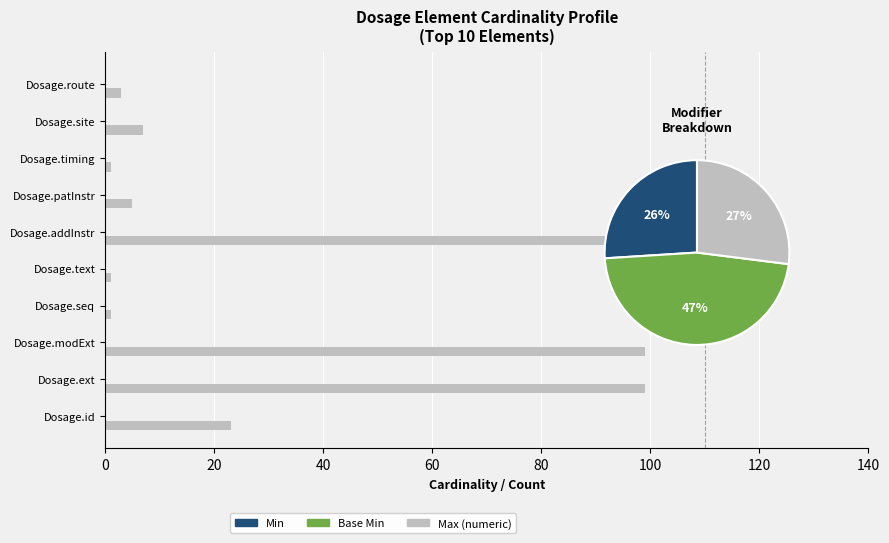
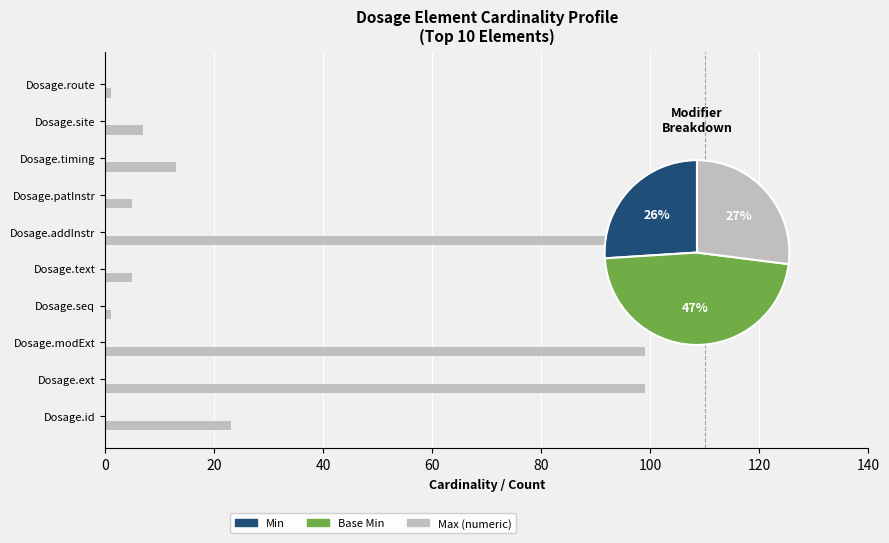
  {
    "Dosage Element Cardinality Profile (Top 10 Elements)": {
      "Min": {
        "Dosage.route": 0,
        "Dosage.site": 0,
        "Dosage.timing": 0,
        "Dosage.patInstr": 0,
        "Dosage.addInstr": 0,
        "Dosage.text": 0,
        "Dosage.seq": 0,
        "Dosage.modExt": 0,
        "Dosage.ext": 0,
        "Dosage.id": 0
      },
      "Base Min": {
        "Dosage.route": 0,
        "Dosage.site": 0,
        "Dosage.timing": 0,
        "Dosage.patInstr": 0,
        "Dosage.addInstr": 0,
        "Dosage.text": 0,
        "Dosage.seq": 0,
        "Dosage.modExt": 0,
        "Dosage.ext": 0,
        "Dosage.id": 0
      },
      "Max (numeric)": {
-       "Dosage.route": 3,
+       "Dosage.route": 1,
        "Dosage.site": 7,
-       "Dosage.timing": 1,
+       "Dosage.timing": 13,
        "Dosage.patInstr": 5,
        "Dosage.addInstr": 99,
-       "Dosage.text": 1,
+       "Dosage.text": 5,
        "Dosage.seq": 1,
        "Dosage.modExt": 99,
        "Dosage.ext": 99,
        "Dosage.id": 23
      }
    }
  }
